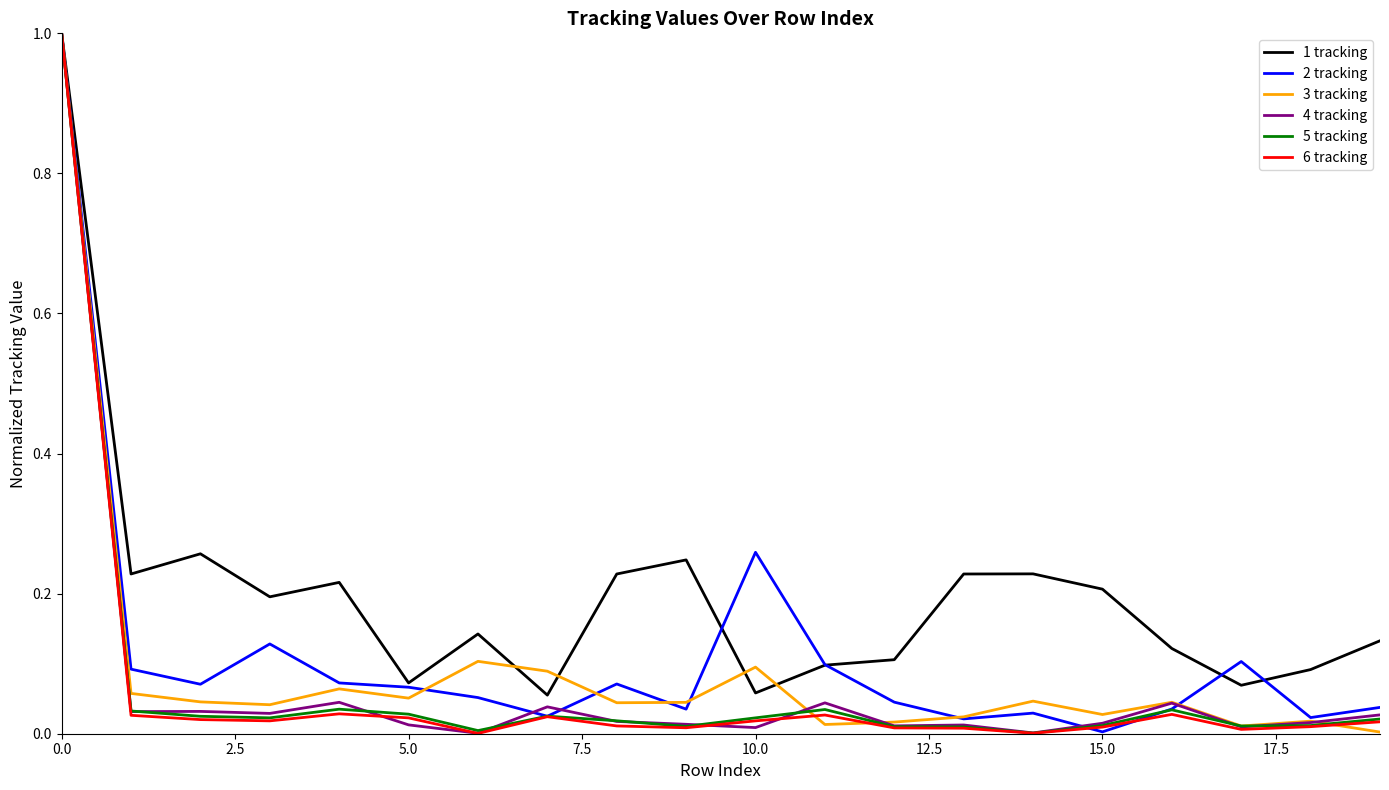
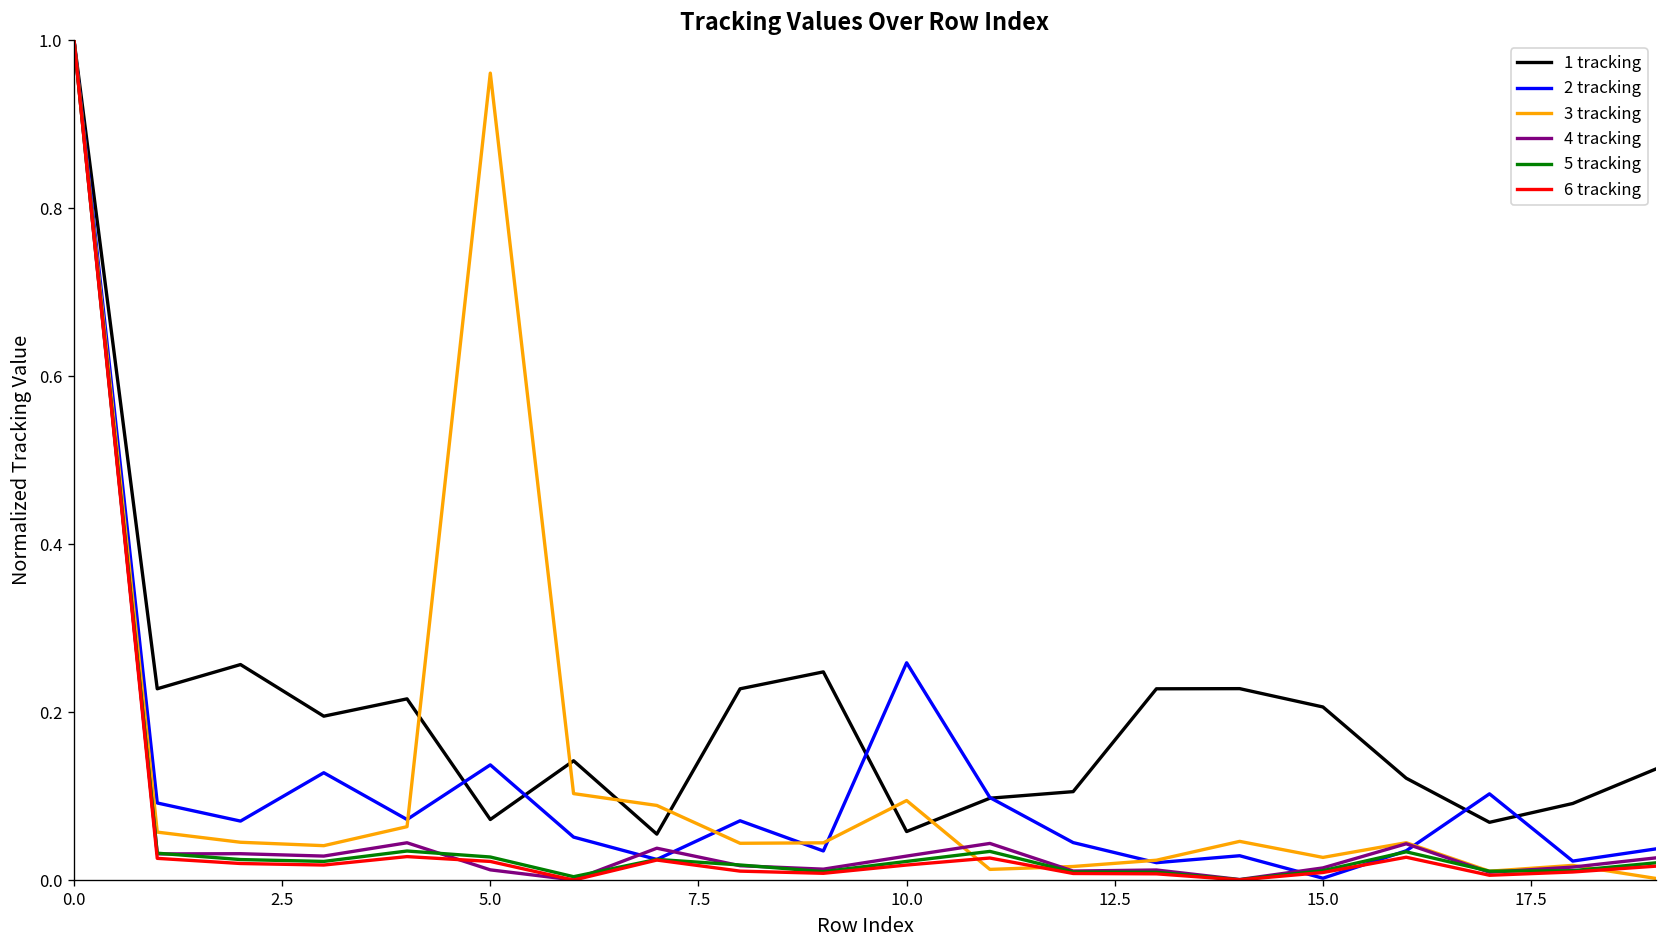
  {
    "1 tracking": {
      "5.0": 0.07,
      "10.0": 0.06,
      "15.0": 0.21
    },
    "2 tracking": {
-     "5.0": 0.07,
+     "5.0": 0.14,
      "10.0": 0.26,
      "15.0": 0.00
    },
    "3 tracking": {
-     "5.0": 0.05,
+     "5.0": 0.96,
      "10.0": 0.10,
      "15.0": 0.03
    },
    "4 tracking": {
      "5.0": 0.01,
-     "10.0": 0.01
+     "10.0": 0.03
    },
    "5 tracking": {
      "5.0": 0.03,
      "10.0": 0.02
    },
    "6 tracking": {
      "5.0": 0.02,
      "10.0": 0.02
    }
  }
